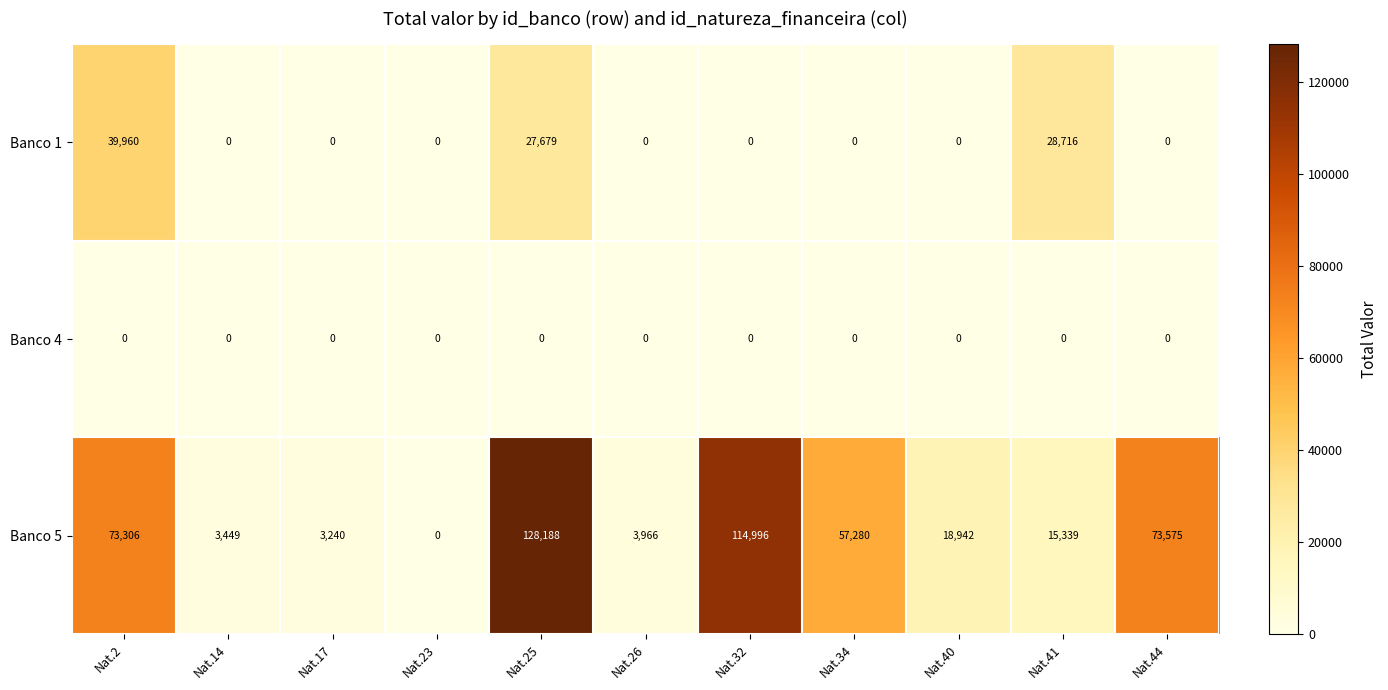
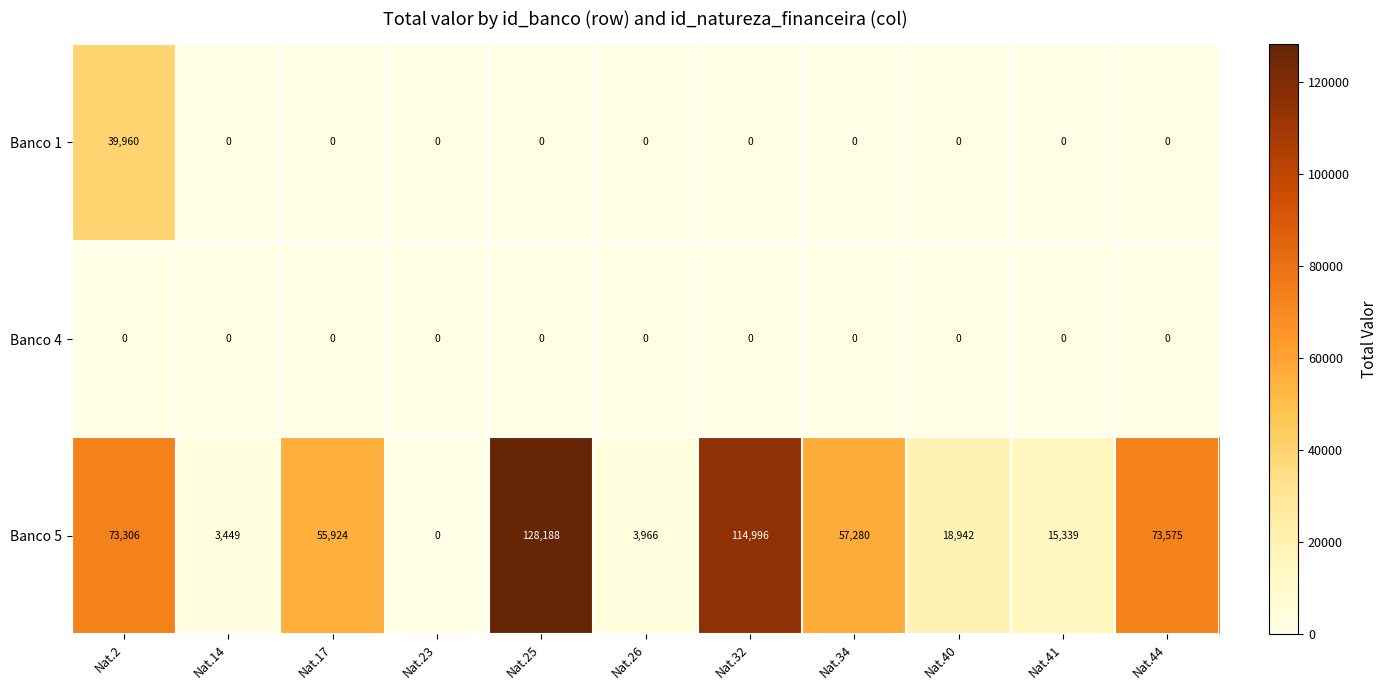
  {
    "Banco 1": {
      "Nat.2": "39,960",
      "Nat.14": "0",
      "Nat.17": "0",
      "Nat.23": "0",
-     "Nat.25": "27,679",
+     "Nat.25": "0",
      "Nat.26": "0",
      "Nat.32": "0",
      "Nat.34": "0",
      "Nat.40": "0",
-     "Nat.41": "28,716",
+     "Nat.41": "0",
      "Nat.44": "0"
    },
    "Banco 4": {
      "Nat.2": "0",
      "Nat.14": "0",
      "Nat.17": "0",
      "Nat.23": "0",
      "Nat.25": "0",
      "Nat.26": "0",
      "Nat.32": "0",
      "Nat.34": "0",
      "Nat.40": "0",
      "Nat.41": "0",
      "Nat.44": "0"
    },
    "Banco 5": {
      "Nat.2": "73,306",
      "Nat.14": "3,449",
-     "Nat.17": "3,240",
+     "Nat.17": "55,924",
      "Nat.23": "0",
      "Nat.25": "128,188",
      "Nat.26": "3,966",
      "Nat.32": "114,996",
      "Nat.34": "57,280",
      "Nat.40": "18,942",
      "Nat.41": "15,339",
      "Nat.44": "73,575"
    }
  }
